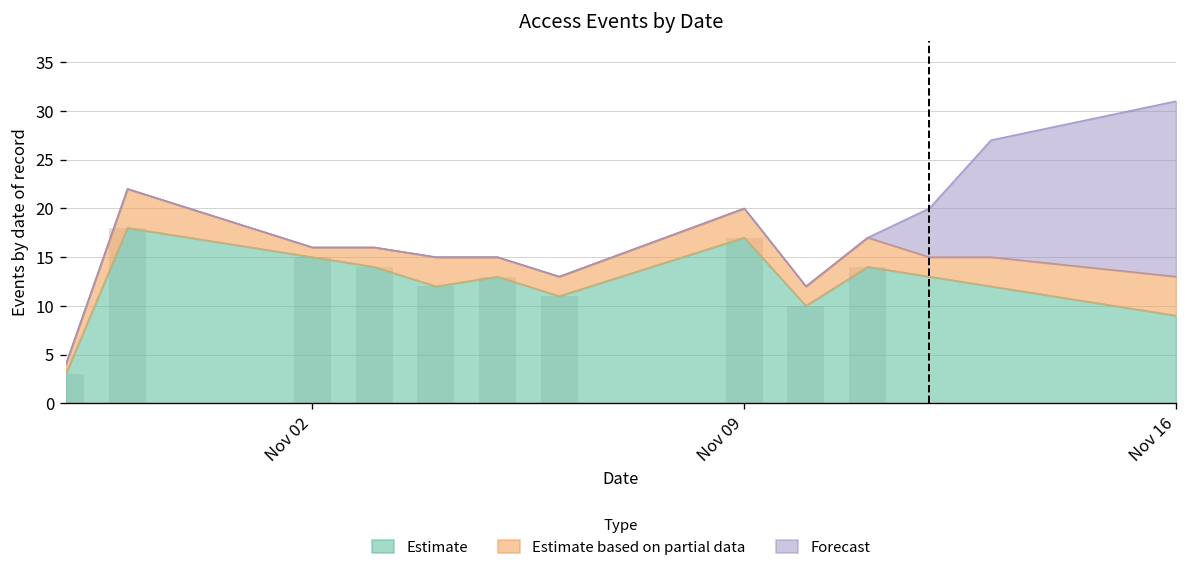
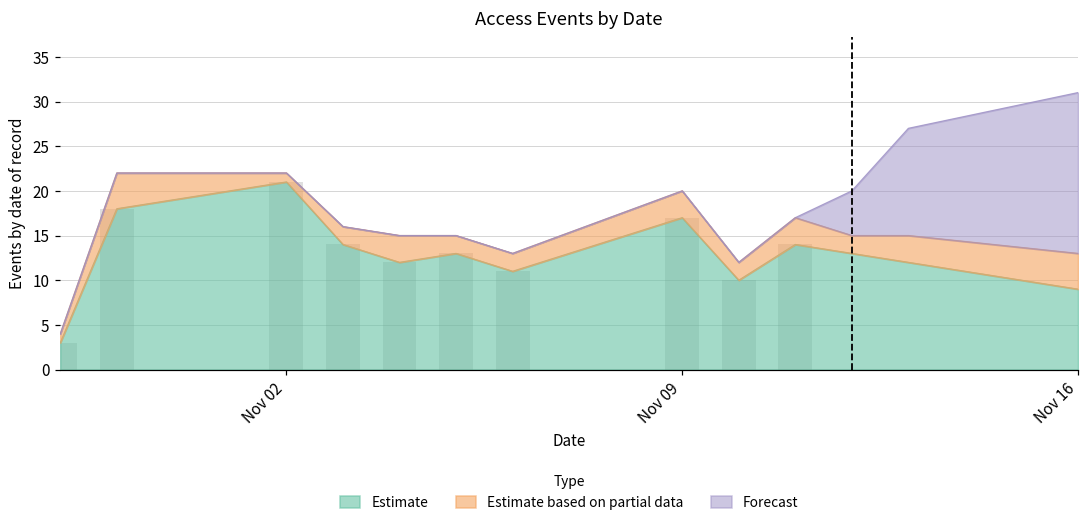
  {
    "Estimate": {
-     "Nov 02": 15,
+     "Nov 02": 21,
      "Nov 09": 17,
      "Nov 16": 9
    },
    "Estimate based on partial data": {
      "Nov 16": 4
    }
  }
